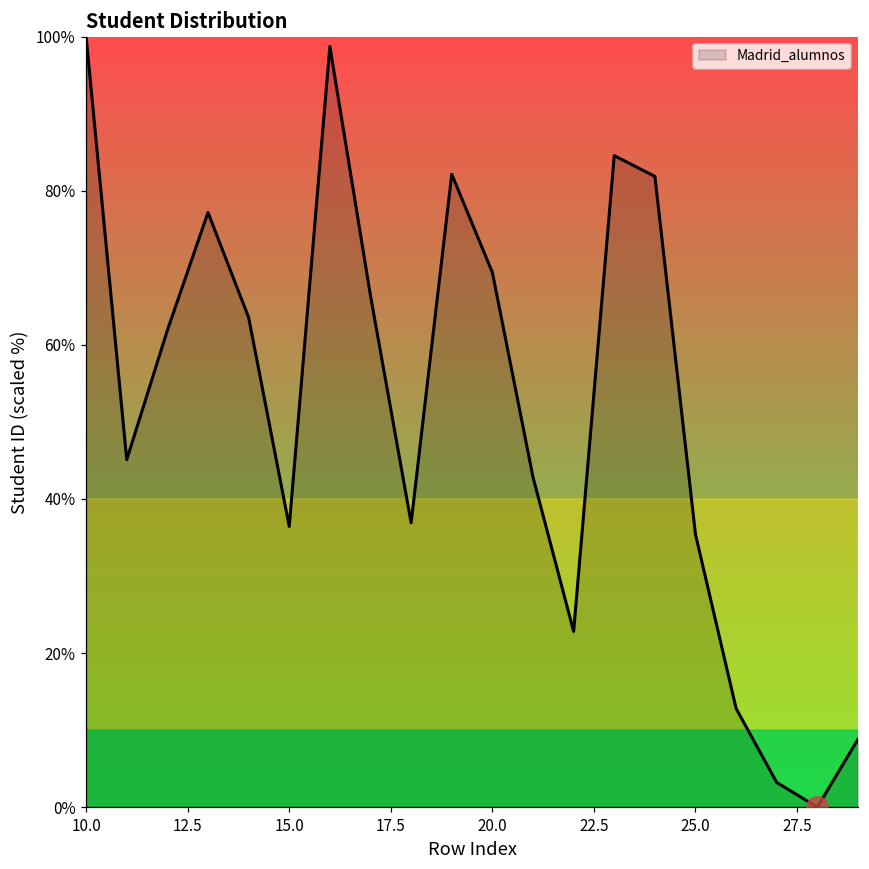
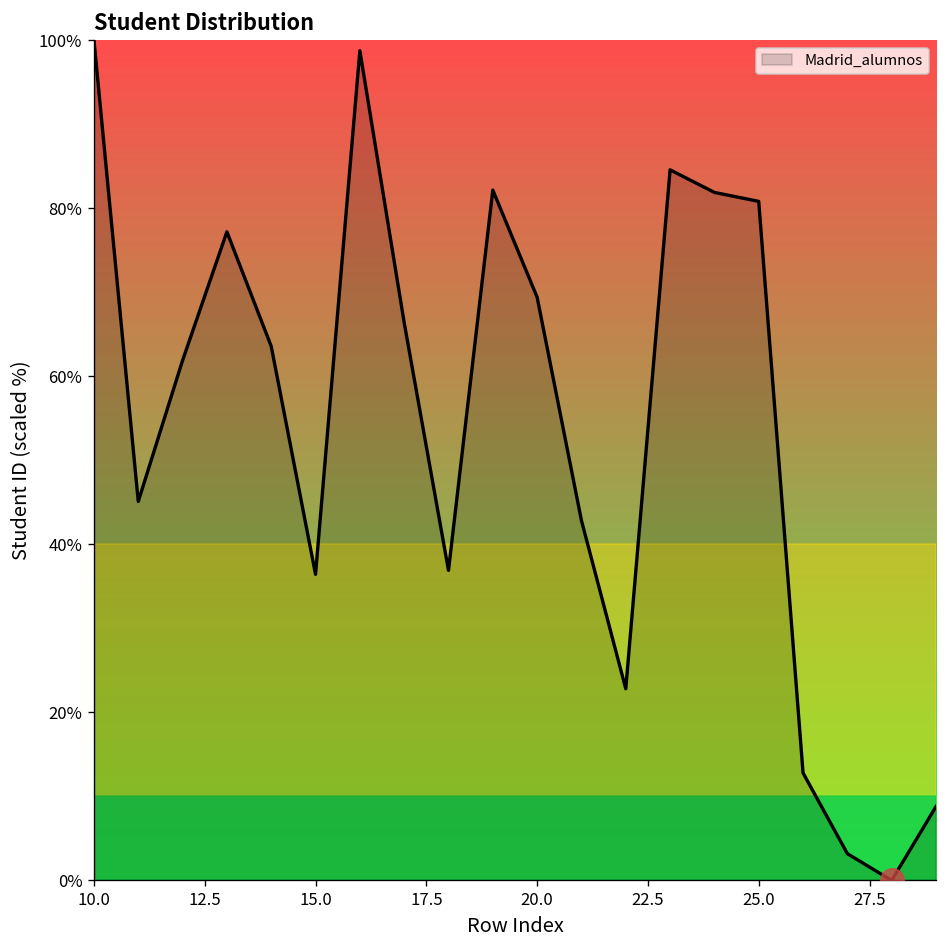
  {
    "Madrid_alumnos": {
      "10.0": "100%",
      "15.0": "36%",
      "20.0": "69%",
-     "25.0": "35%"
+     "25.0": "81%"
    }
  }
